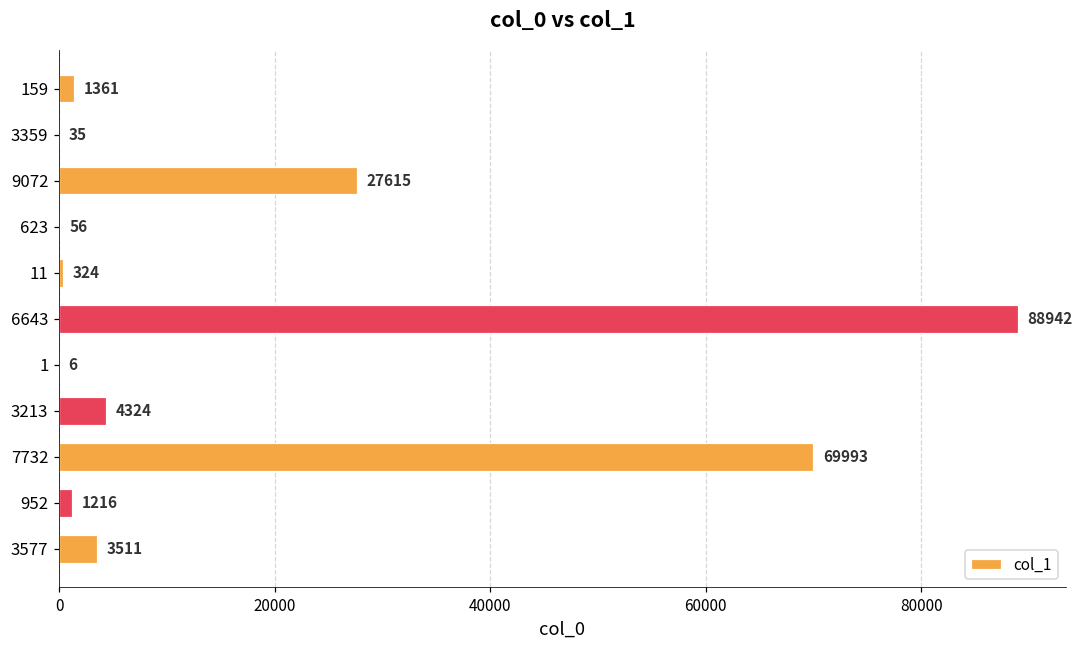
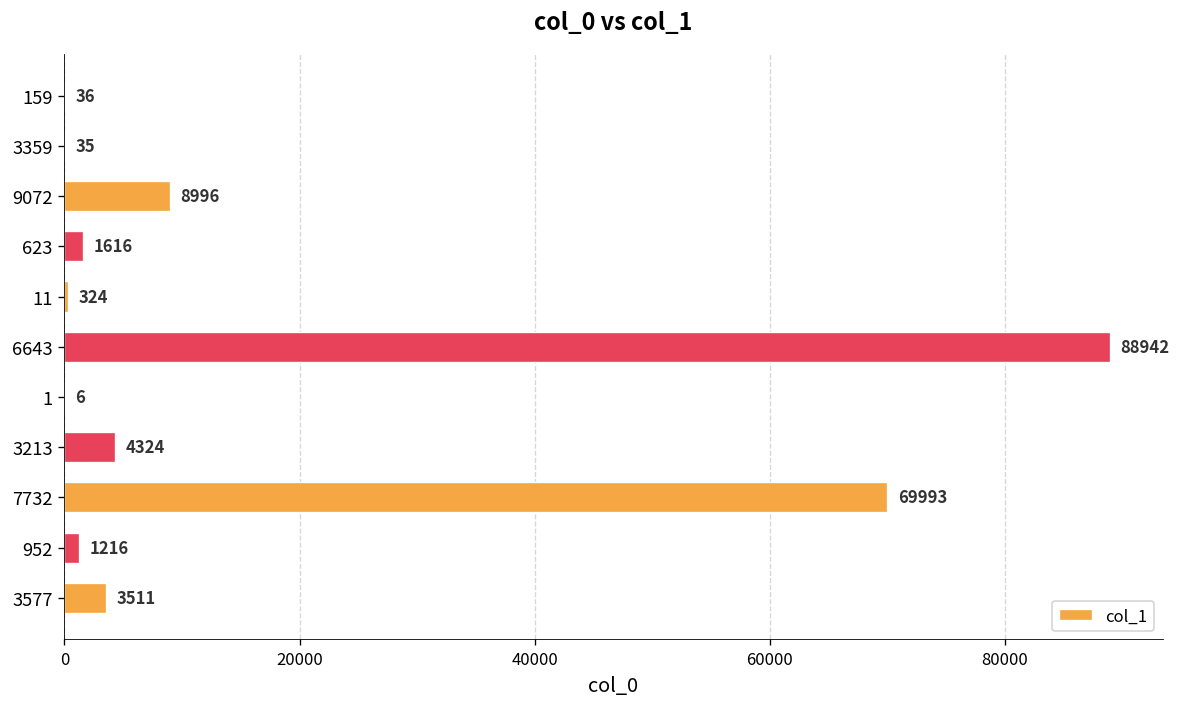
  {
-   "159": 1361,
+   "159": 36,
    "3359": 35,
-   "9072": 27615,
-   "623": 56,
+   "9072": 8996,
+   "623": 1616,
    "11": 324,
    "6643": 88942,
    "1": 6,
    "3213": 4324,
    "7732": 69993,
    "952": 1216,
    "3577": 3511
  }
